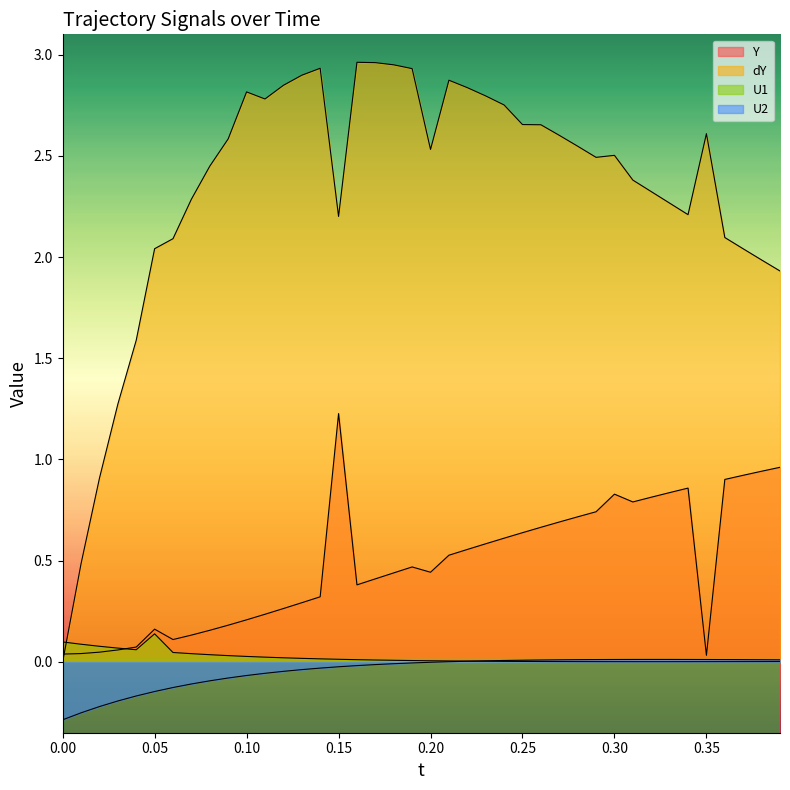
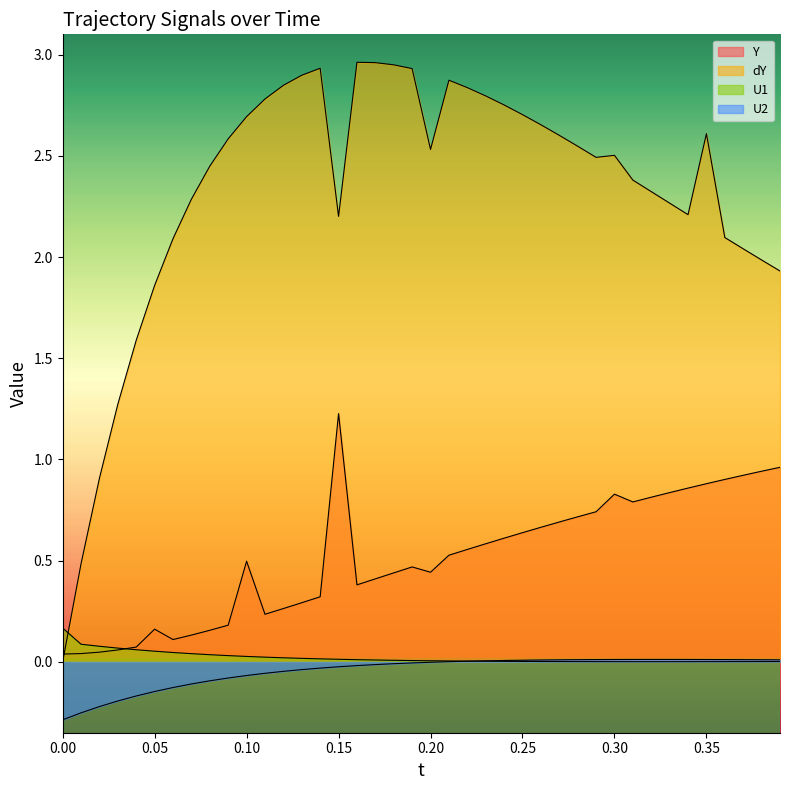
  {
    "Y": {
      "0.00": 0.04,
      "0.05": 0.16,
-     "0.10": 0.21,
+     "0.10": 0.50,
      "0.15": 1.23,
      "0.20": 0.44,
      "0.25": 0.64,
      "0.30": 0.83,
-     "0.35": 0.03
+     "0.35": 0.88
    },
    "dY": {
-     "0.05": 2.04,
-     "0.10": 2.82,
+     "0.05": 1.86,
+     "0.10": 2.69,
      "0.15": 2.20,
      "0.20": 2.53,
-     "0.25": 2.65,
+     "0.25": 2.70,
      "0.30": 2.50,
      "0.35": 2.61
    },
    "U1": {
-     "0.00": 0.10,
-     "0.05": 0.14,
+     "0.00": 0.17,
+     "0.05": 0.05,
      "0.10": 0.03
    }
  }
